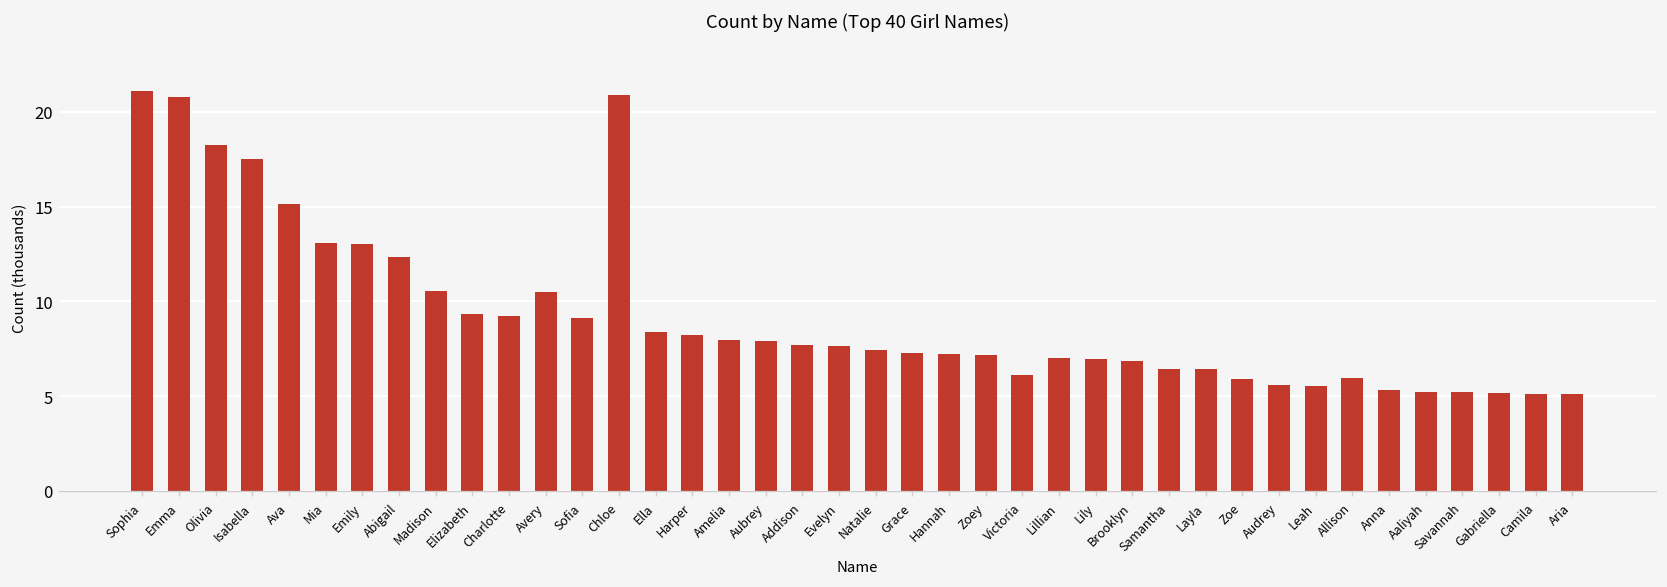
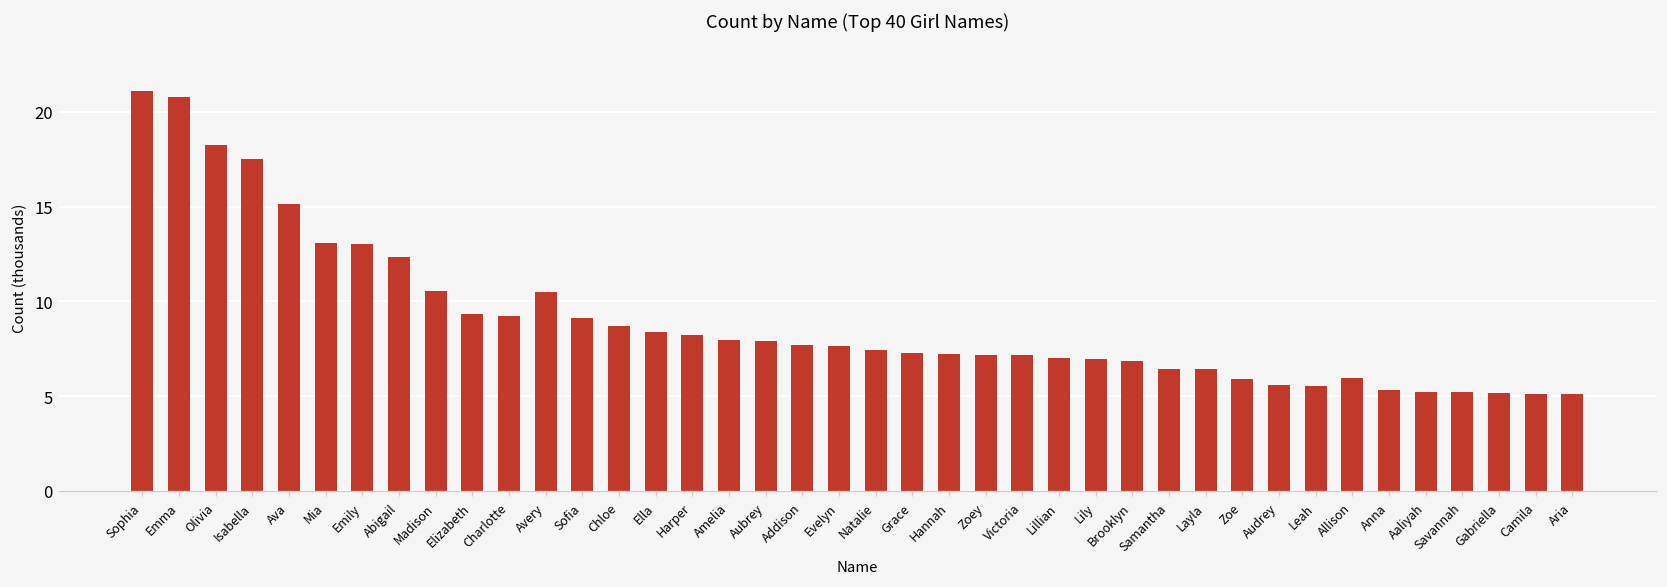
  {
    "Sophia": 21.1,
    "Emma": 20.8,
    "Olivia": 18.3,
    "Isabella": 17.5,
    "Ava": 15.1,
    "Mia": 13.1,
    "Emily": 13.0,
    "Abigail": 12.3,
    "Madison": 10.5,
    "Elizabeth": 9.3,
    "Charlotte": 9.2,
    "Avery": 10.5,
    "Sofia": 9.1,
-   "Chloe": 20.9,
+   "Chloe": 8.7,
    "Ella": 8.4,
    "Harper": 8.2,
    "Amelia": 8.0,
    "Aubrey": 7.9,
    "Addison": 7.7,
    "Evelyn": 7.6,
    "Natalie": 7.4,
    "Grace": 7.3,
    "Hannah": 7.2,
    "Zoey": 7.2,
-   "Victoria": 6.1,
+   "Victoria": 7.2,
    "Lillian": 7.0,
    "Lily": 6.9,
    "Brooklyn": 6.8,
    "Samantha": 6.5,
    "Layla": 6.4,
    "Zoe": 5.9,
    "Audrey": 5.6,
    "Leah": 5.6,
    "Allison": 6.0,
    "Anna": 5.3,
    "Aaliyah": 5.2,
    "Savannah": 5.2,
    "Gabriella": 5.2,
    "Camila": 5.1,
    "Aria": 5.1
  }
